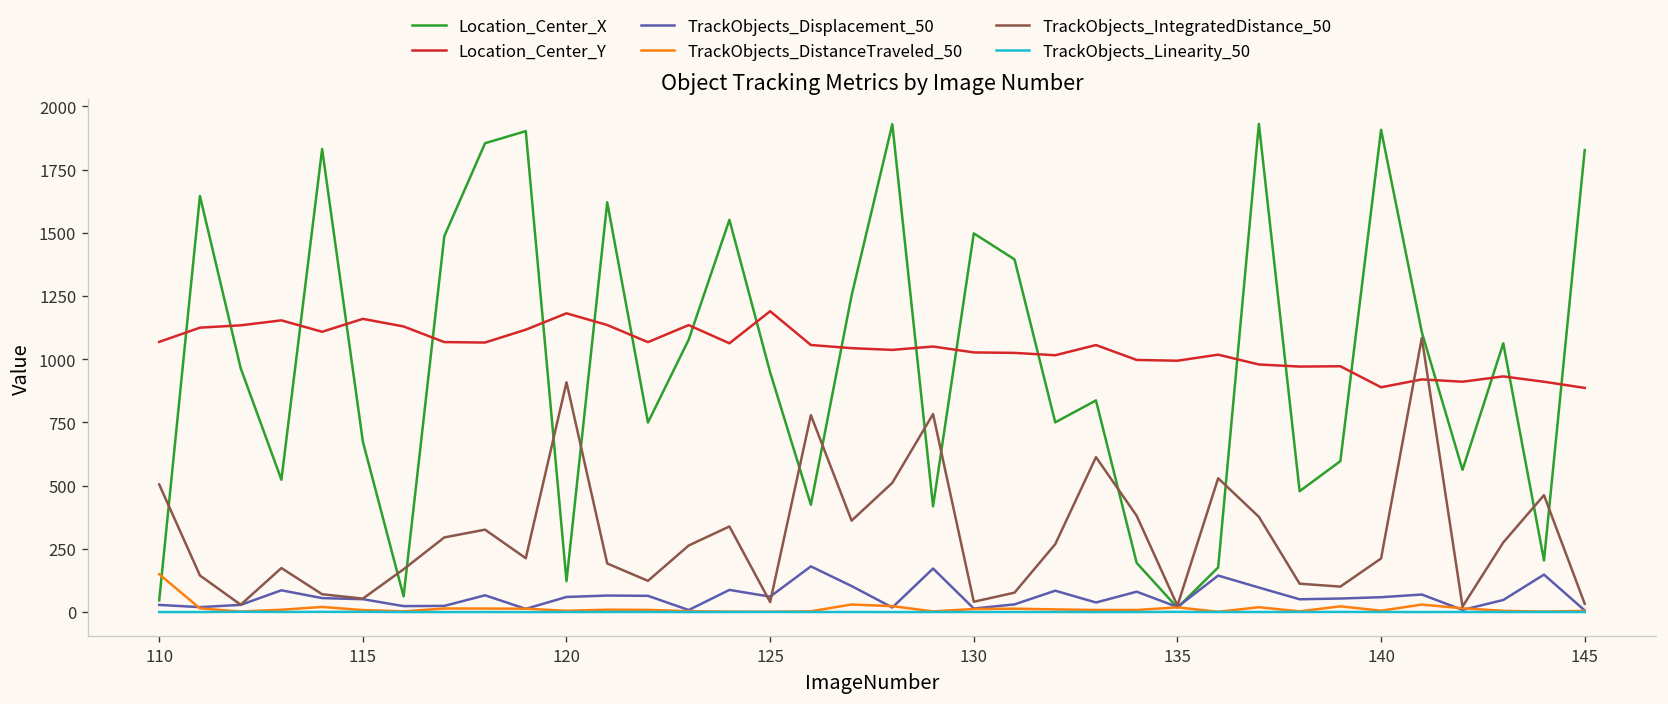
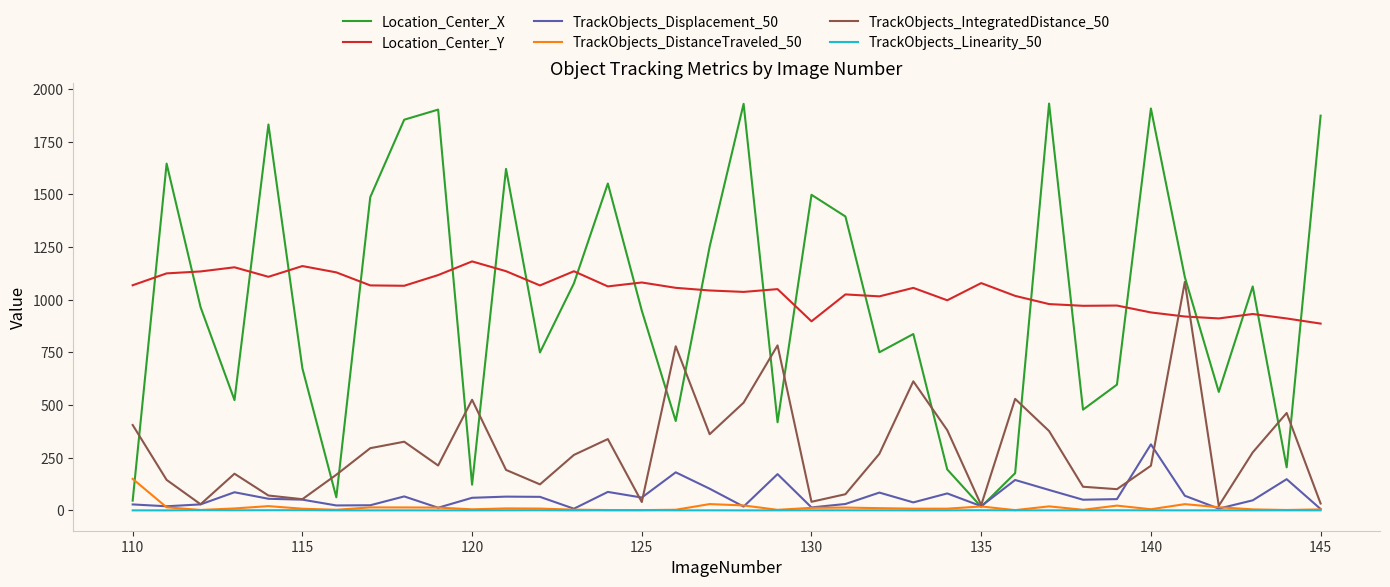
  {
    "Location_Center_X": {
      "110": 50,
      "115": 670,
      "120": 120,
      "125": 950,
      "130": 1500,
      "140": 1910,
-     "145": 1830
+     "145": 1870
    },
    "Location_Center_Y": {
      "110": 1070,
      "115": 1160,
      "120": 1180,
-     "125": 1190,
-     "130": 1030,
-     "135": 990,
-     "140": 890,
+     "125": 1080,
+     "130": 900,
+     "135": 1080,
+     "140": 940,
      "145": 890
    },
    "TrackObjects_Displacement_50": {
      "110": 30,
      "120": 60,
      "125": 60,
-     "140": 60
+     "140": 310
    },
    "TrackObjects_DistanceTraveled_50": {
      "110": 150
    },
    "TrackObjects_IntegratedDistance_50": {
-     "110": 500,
-     "120": 910,
+     "110": 410,
+     "120": 530,
      "125": 40,
      "130": 40,
      "140": 210,
      "145": 30
    },
    "TrackObjects_Linearity_50": {
      "110": 0,
      "135": 0
    }
  }
